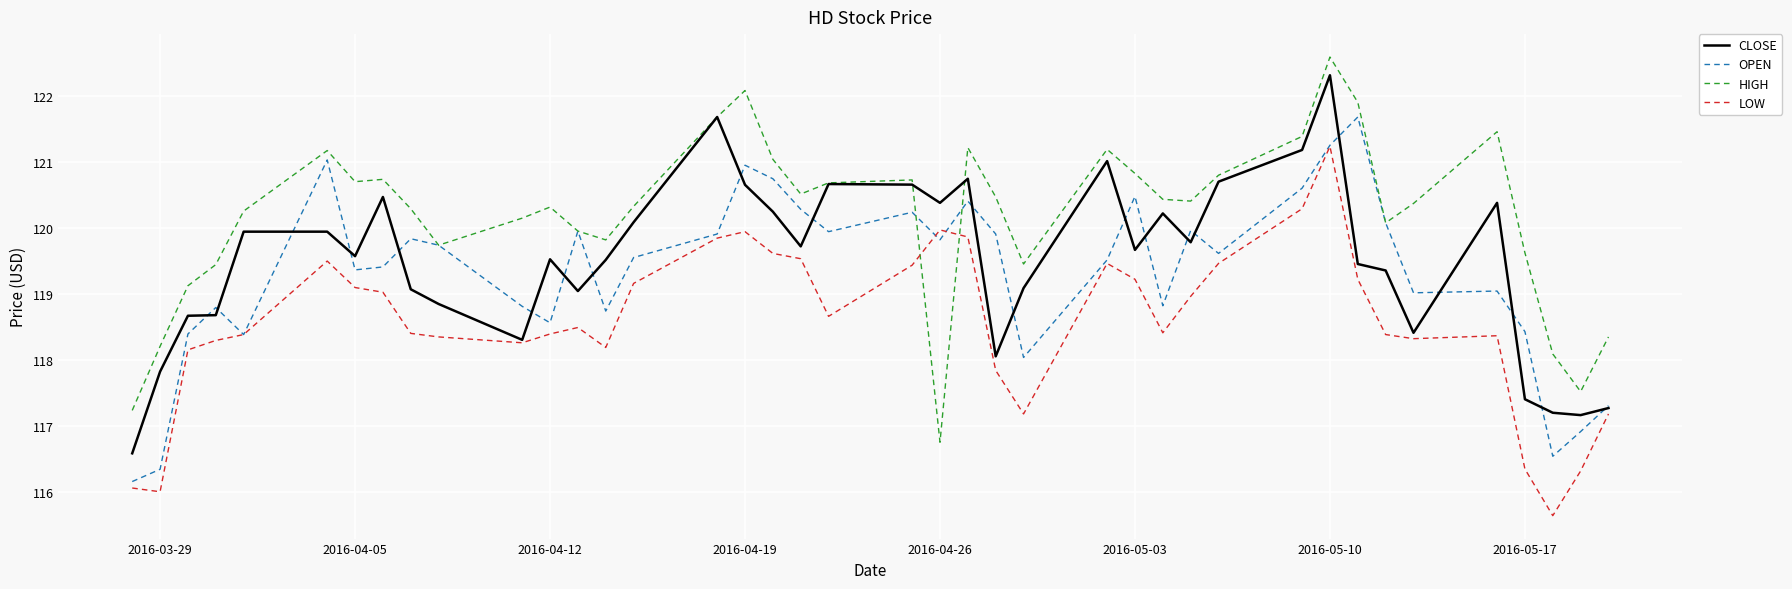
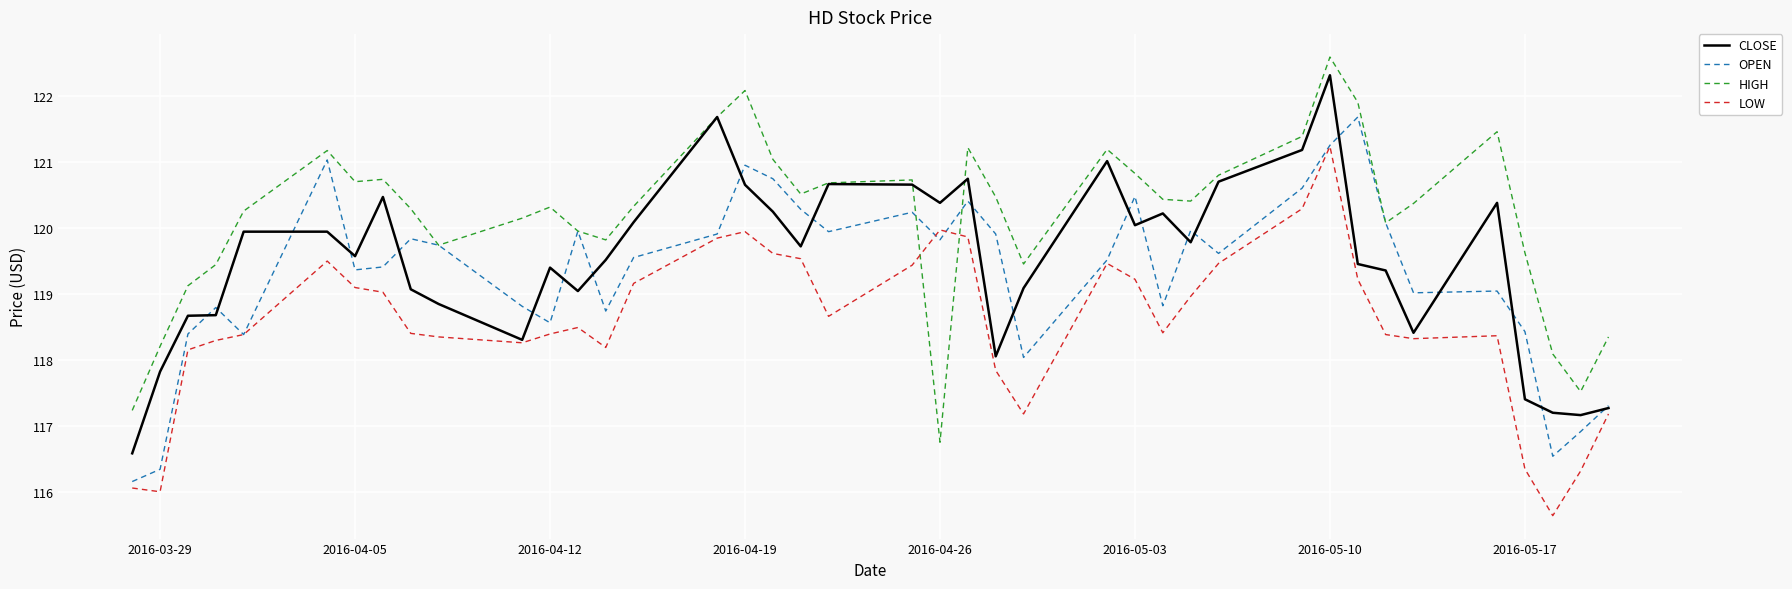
  {
    "CLOSE": {
      "2016-03-29": 117.8,
      "2016-04-05": 119.6,
-     "2016-04-12": 119.5,
+     "2016-04-12": 119.4,
      "2016-04-19": 120.7,
      "2016-04-26": 120.4,
-     "2016-05-03": 119.7,
+     "2016-05-03": 120.0,
      "2016-05-10": 122.3,
      "2016-05-17": 117.4
    },
    "OPEN": {
      "2016-03-29": 116.3,
      "2016-04-05": 119.4,
      "2016-04-12": 118.6,
      "2016-04-19": 120.9,
      "2016-04-26": 119.8,
      "2016-05-03": 120.5,
      "2016-05-17": 118.4
    },
    "HIGH": {
      "2016-03-29": 118.2,
      "2016-04-05": 120.7,
      "2016-04-12": 120.3,
      "2016-04-19": 122.1,
      "2016-04-26": 116.8,
      "2016-05-03": 120.8,
      "2016-05-10": 122.6,
      "2016-05-17": 119.6
    },
    "LOW": {
      "2016-03-29": 116.0,
      "2016-04-05": 119.1,
      "2016-04-12": 118.4,
      "2016-04-19": 119.9,
      "2016-04-26": 120.0,
      "2016-05-03": 119.2,
      "2016-05-17": 116.4
    }
  }
